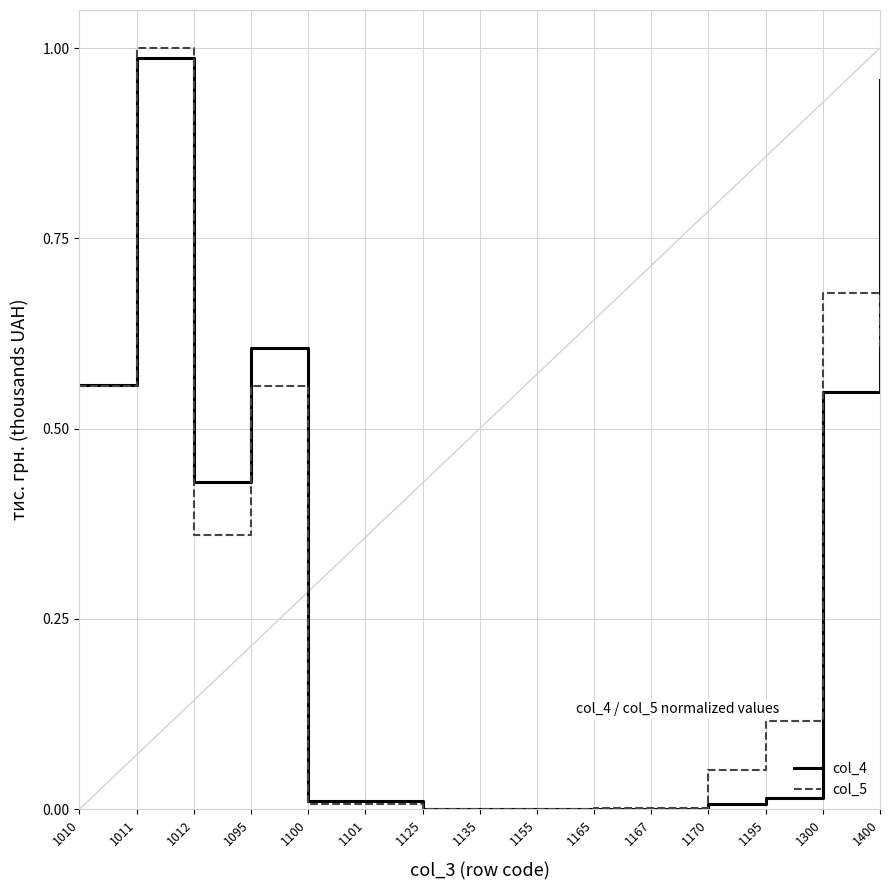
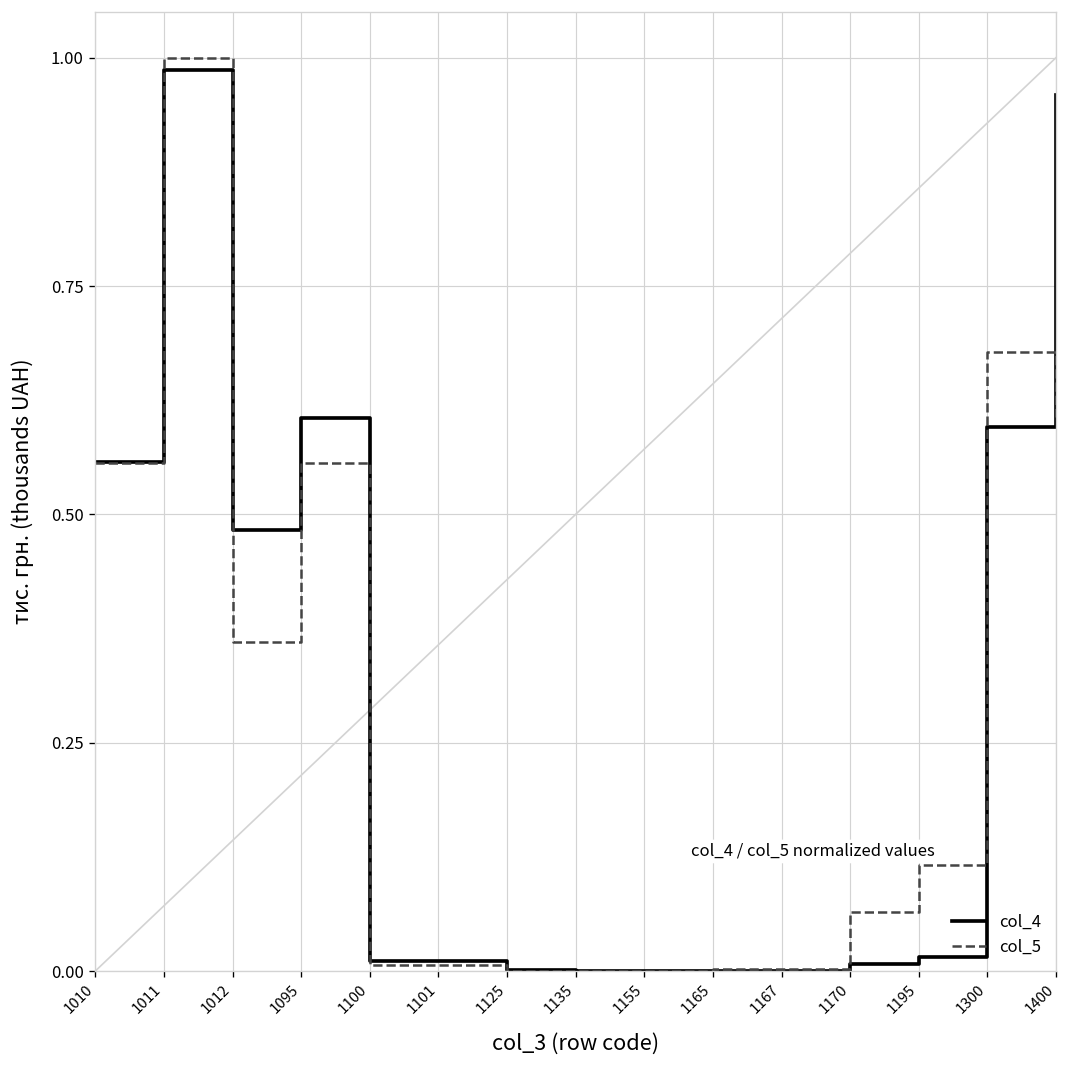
  {
    "col_4": {
      "1011": 0.99,
-     "1012": 0.43,
+     "1012": 0.48,
      "1095": 0.61,
      "1100": 0.01,
      "1101": 0.01,
      "1170": 0.01,
      "1195": 0.02,
-     "1300": 0.55,
+     "1300": 0.60,
      "1400": 0.96
    },
    "col_5": {
      "1011": 1.00,
      "1012": 0.36,
      "1095": 0.56,
      "1100": 0.01,
      "1101": 0.01,
-     "1170": 0.05,
+     "1170": 0.06,
      "1300": 0.68,
      "1400": 0.61
    }
  }
